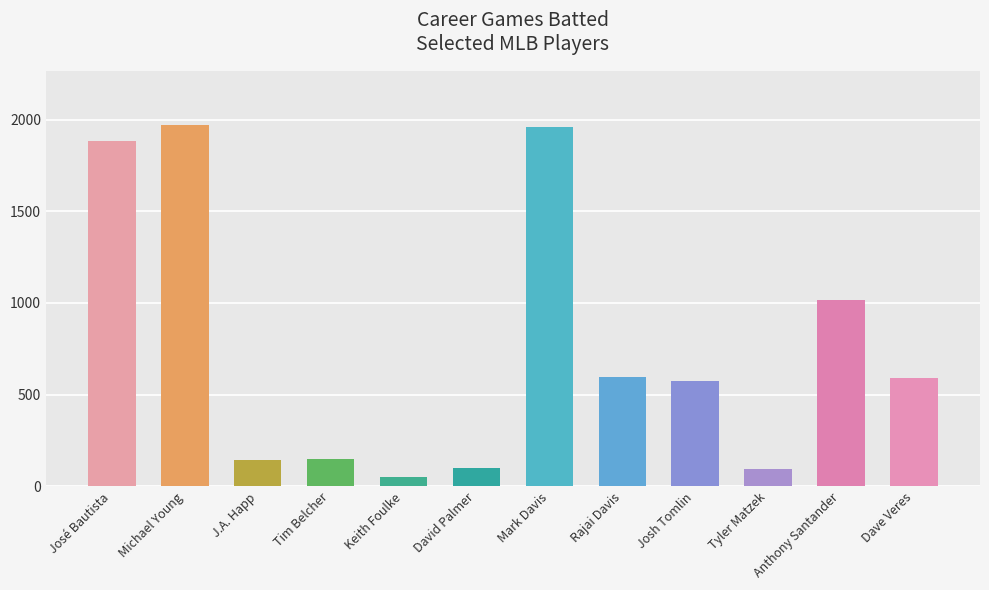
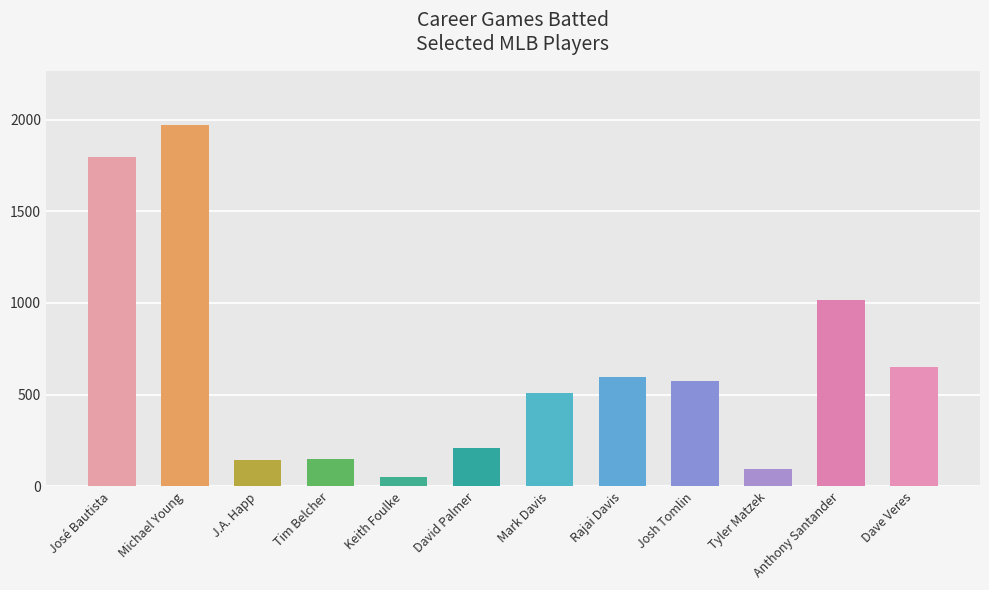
  {
-   "José Bautista": 1890,
+   "José Bautista": 1800,
    "Michael Young": 1970,
    "J.A. Happ": 140,
    "Tim Belcher": 150,
    "Keith Foulke": 50,
-   "David Palmer": 100,
-   "Mark Davis": 1960,
+   "David Palmer": 210,
+   "Mark Davis": 510,
    "Rajai Davis": 600,
    "Josh Tomlin": 570,
    "Tyler Matzek": 90,
    "Anthony Santander": 1020,
-   "Dave Veres": 590
+   "Dave Veres": 650
  }
